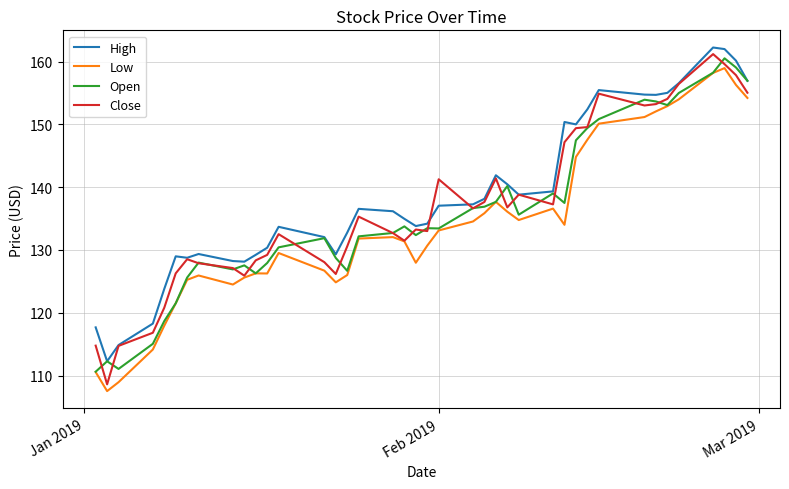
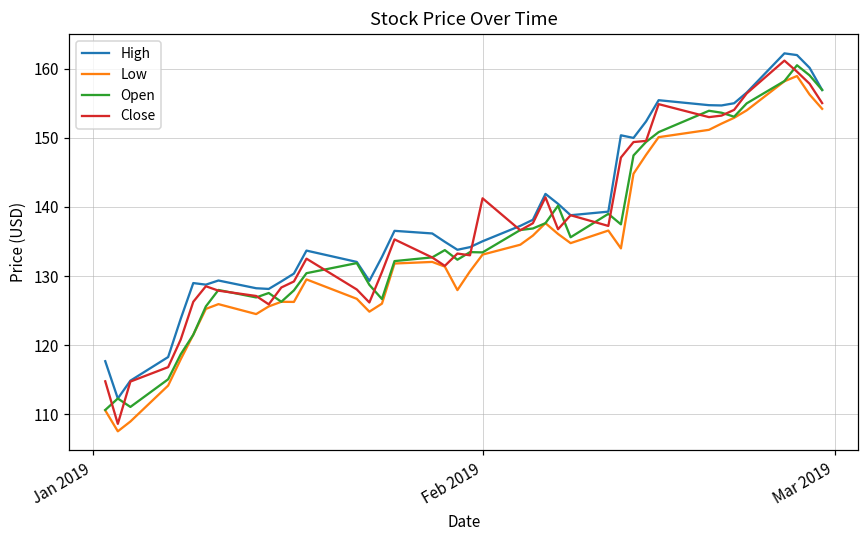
  {
    "High": {
-     "Feb 2019": 137
+     "Feb 2019": 135
    },
    "Close": {
      "Feb 2019": 141
    }
  }
